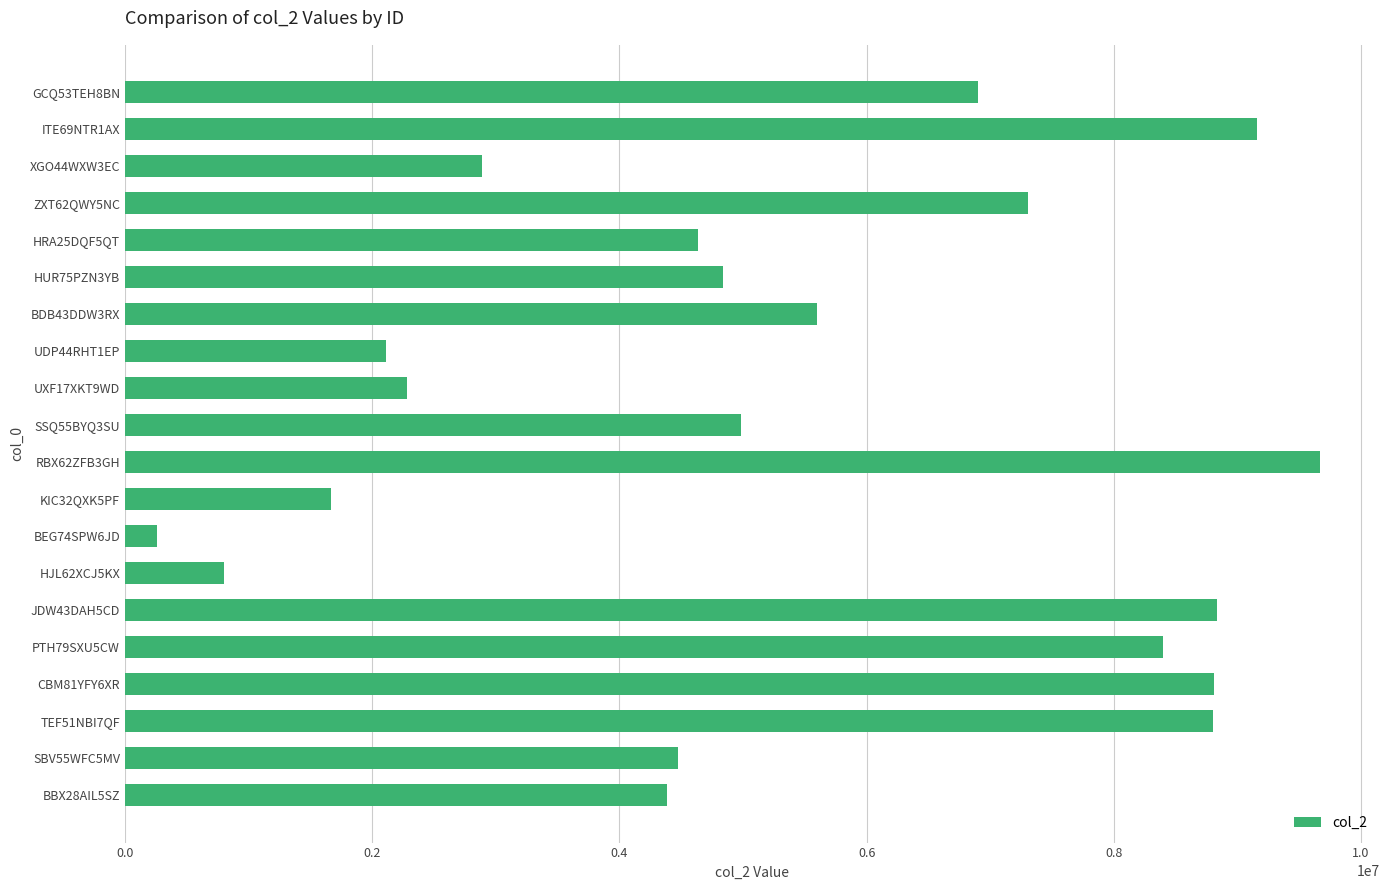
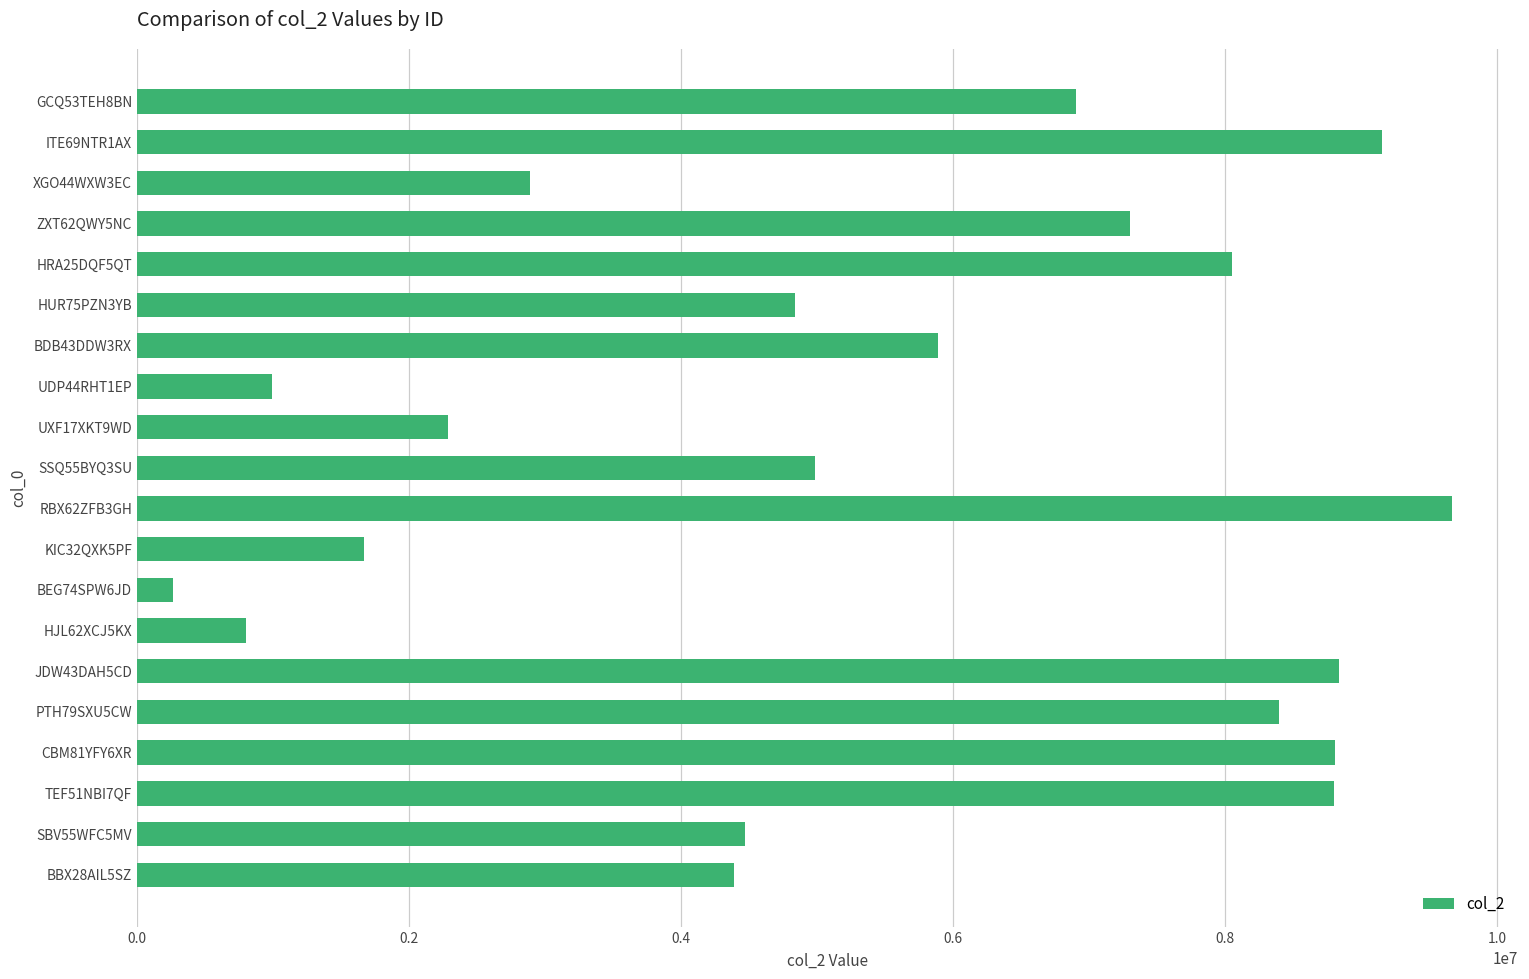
  {
    "GCQ53TEH8BN": 6900000,
    "ITE69NTR1AX": 9160000,
    "XGO44WXW3EC": 2890000,
    "ZXT62QWY5NC": 7300000,
-   "HRA25DQF5QT": 4640000,
+   "HRA25DQF5QT": 8050000,
    "HUR75PZN3YB": 4840000,
-   "BDB43DDW3RX": 5600000,
-   "UDP44RHT1EP": 2110000,
+   "BDB43DDW3RX": 5880000,
+   "UDP44RHT1EP": 990000,
    "UXF17XKT9WD": 2280000,
    "SSQ55BYQ3SU": 4980000,
    "RBX62ZFB3GH": 9670000,
    "KIC32QXK5PF": 1670000,
    "BEG74SPW6JD": 260000,
    "HJL62XCJ5KX": 800000,
    "JDW43DAH5CD": 8840000,
    "PTH79SXU5CW": 8400000,
    "CBM81YFY6XR": 8810000,
    "TEF51NBI7QF": 8800000,
    "SBV55WFC5MV": 4470000,
    "BBX28AIL5SZ": 4390000
  }
